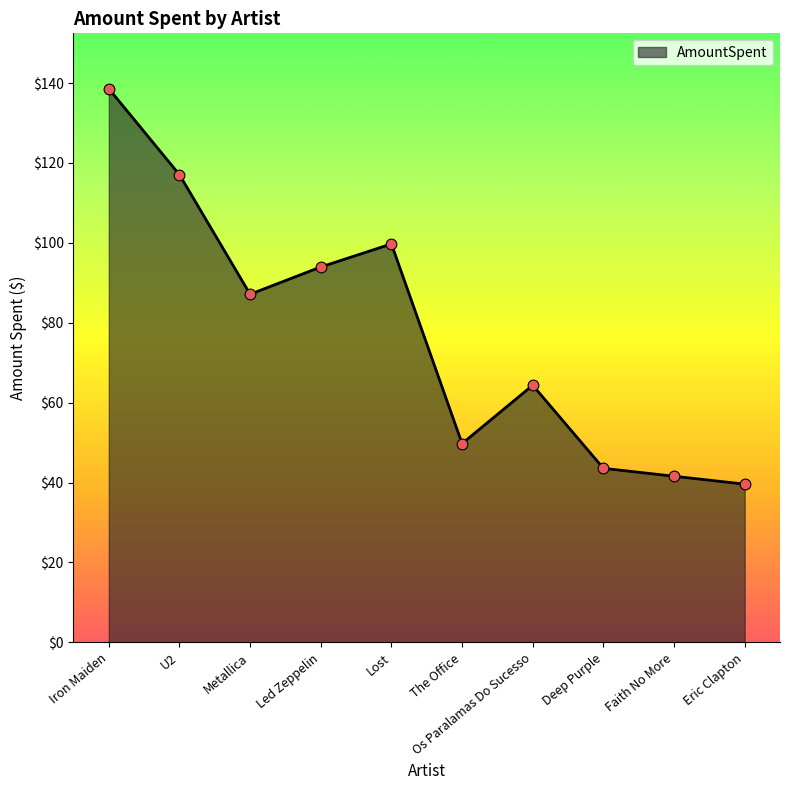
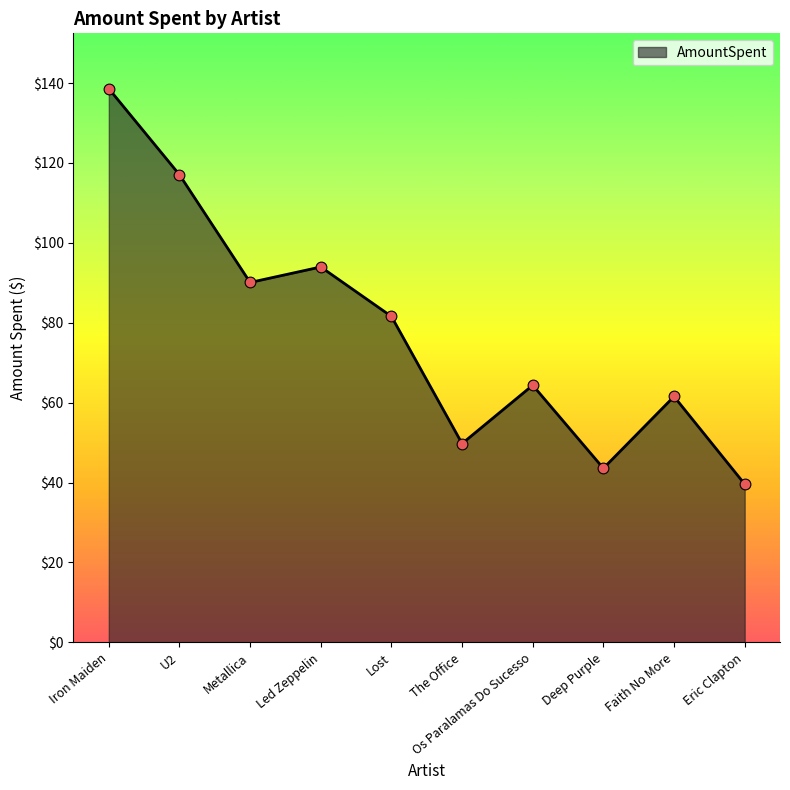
  {
    "Iron Maiden": "$139",
    "U2": "$117",
-   "Metallica": "$87",
+   "Metallica": "$90",
    "Led Zeppelin": "$94",
-   "Lost": "$100",
+   "Lost": "$82",
    "The Office": "$50",
    "Os Paralamas Do Sucesso": "$64",
    "Deep Purple": "$44",
-   "Faith No More": "$42",
+   "Faith No More": "$62",
    "Eric Clapton": "$40"
  }
